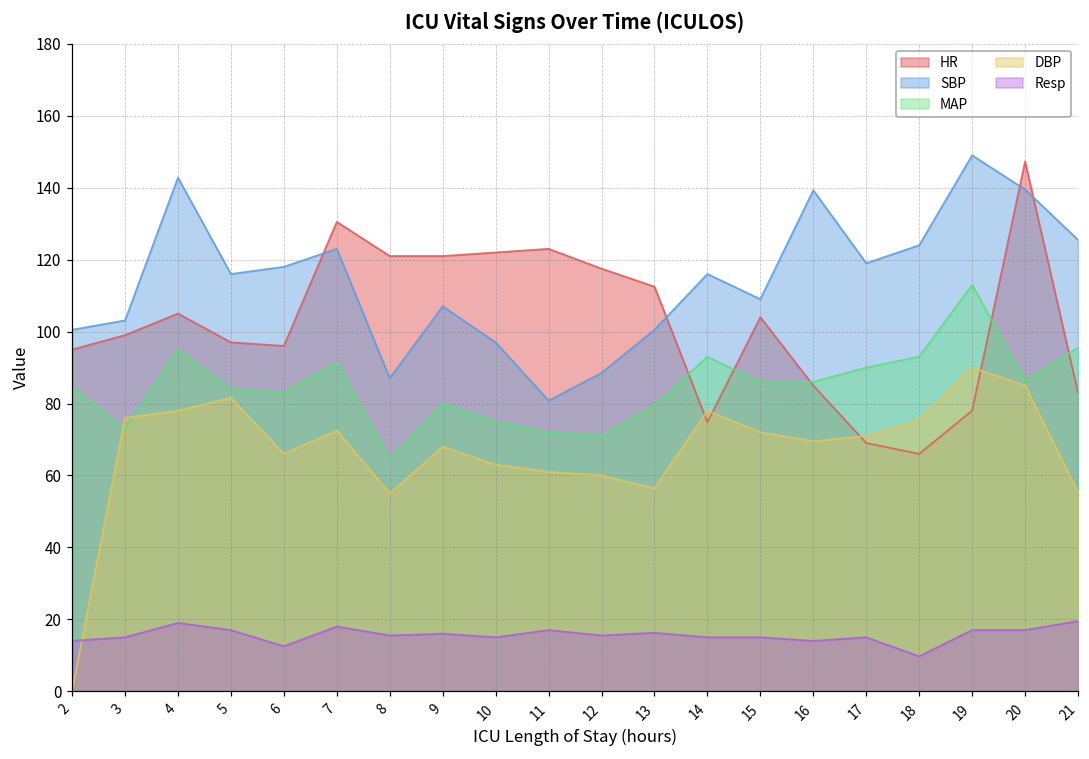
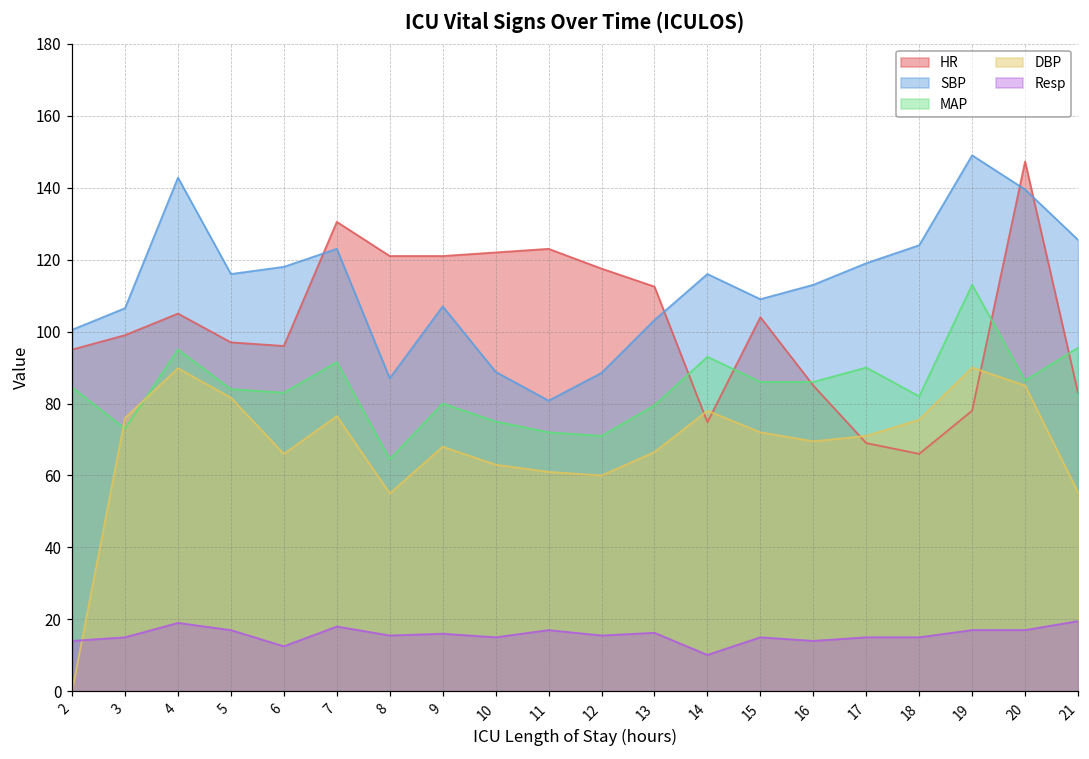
  {
    "HR": {
      "2": 95,
      "3": 99,
      "4": 105,
      "5": 97,
      "6": 96,
      "7": 131,
      "8": 121,
      "9": 121,
      "10": 122,
      "11": 123,
      "12": 118,
      "13": 113,
      "14": 75,
      "15": 104,
      "16": 85,
      "17": 69,
      "18": 66,
      "19": 78,
      "20": 147,
      "21": 83
    },
    "SBP": {
      "2": 101,
-     "3": 103,
+     "3": 107,
      "4": 143,
      "5": 116,
      "6": 118,
      "7": 123,
      "8": 87,
      "9": 107,
-     "10": 97,
+     "10": 89,
      "11": 81,
      "12": 89,
-     "13": 101,
+     "13": 103,
      "14": 116,
      "15": 109,
-     "16": 139,
+     "16": 113,
      "17": 119,
      "18": 124,
      "19": 149,
      "20": 140,
      "21": 126
    },
    "MAP": {
      "2": 85,
      "3": 73,
      "4": 95,
      "5": 84,
      "6": 83,
      "7": 92,
      "8": 65,
      "9": 80,
      "10": 75,
      "11": 72,
      "12": 71,
      "13": 80,
      "14": 93,
      "15": 86,
      "16": 86,
      "17": 90,
-     "18": 93,
+     "18": 82,
      "19": 113,
      "20": 86,
      "21": 96
    },
    "DBP": {
      "2": 0,
      "3": 76,
-     "4": 78,
+     "4": 90,
      "5": 82,
      "6": 66,
-     "7": 73,
+     "7": 77,
      "8": 55,
      "9": 68,
      "10": 63,
      "11": 61,
      "12": 60,
-     "13": 56,
+     "13": 67,
      "14": 78,
      "15": 72,
      "16": 70,
      "17": 71,
      "18": 76,
      "19": 90,
      "20": 85,
      "21": 55
    },
    "Resp": {
      "2": 14,
      "3": 15,
      "4": 19,
      "5": 17,
      "6": 13,
      "7": 18,
      "8": 16,
      "9": 16,
      "10": 15,
      "11": 17,
      "12": 16,
      "13": 16,
-     "14": 15,
+     "14": 10,
      "15": 15,
      "16": 14,
      "17": 15,
-     "18": 10,
+     "18": 15,
      "19": 17,
      "20": 17,
      "21": 20
    }
  }
